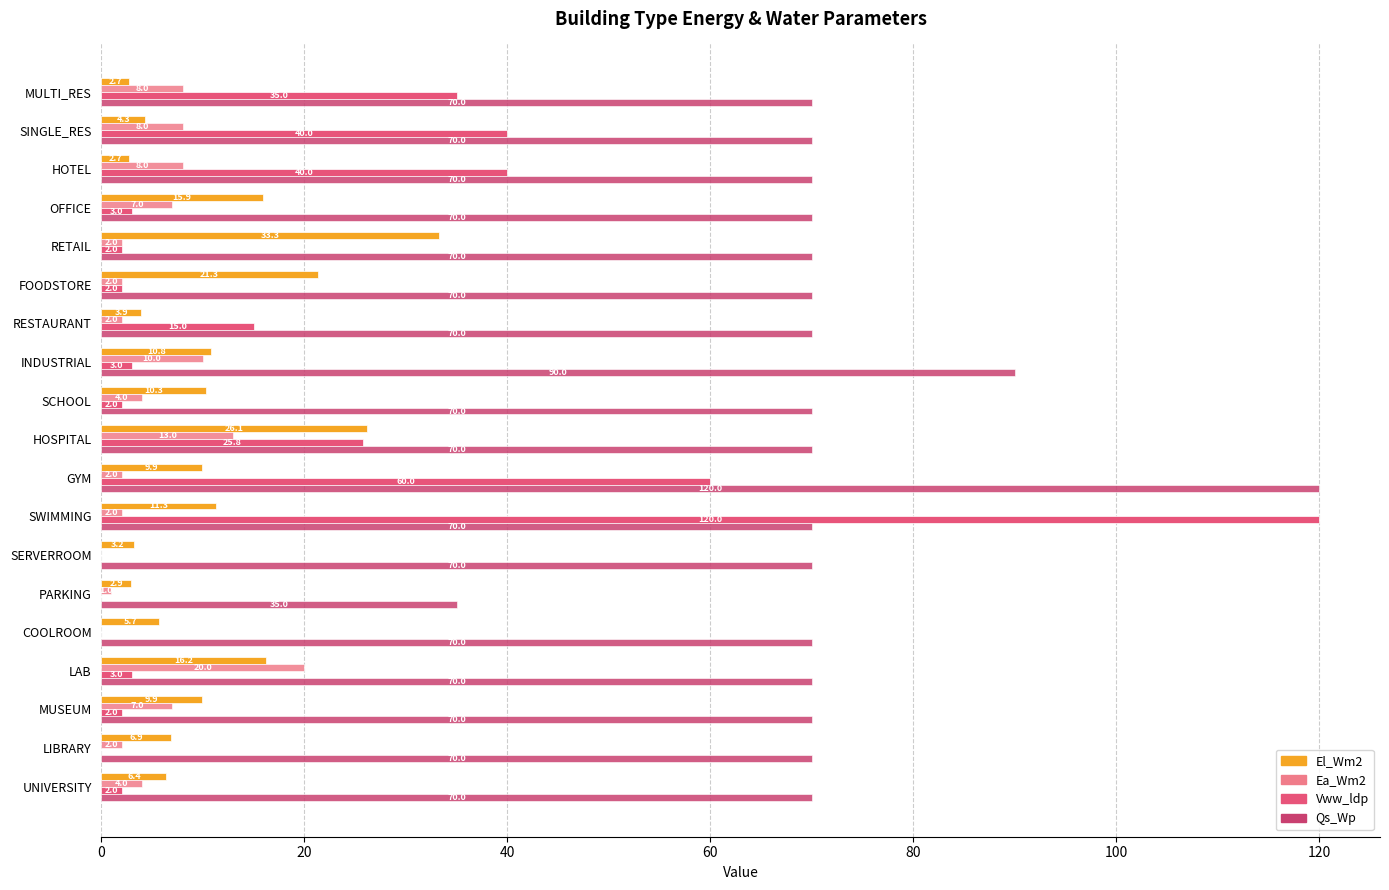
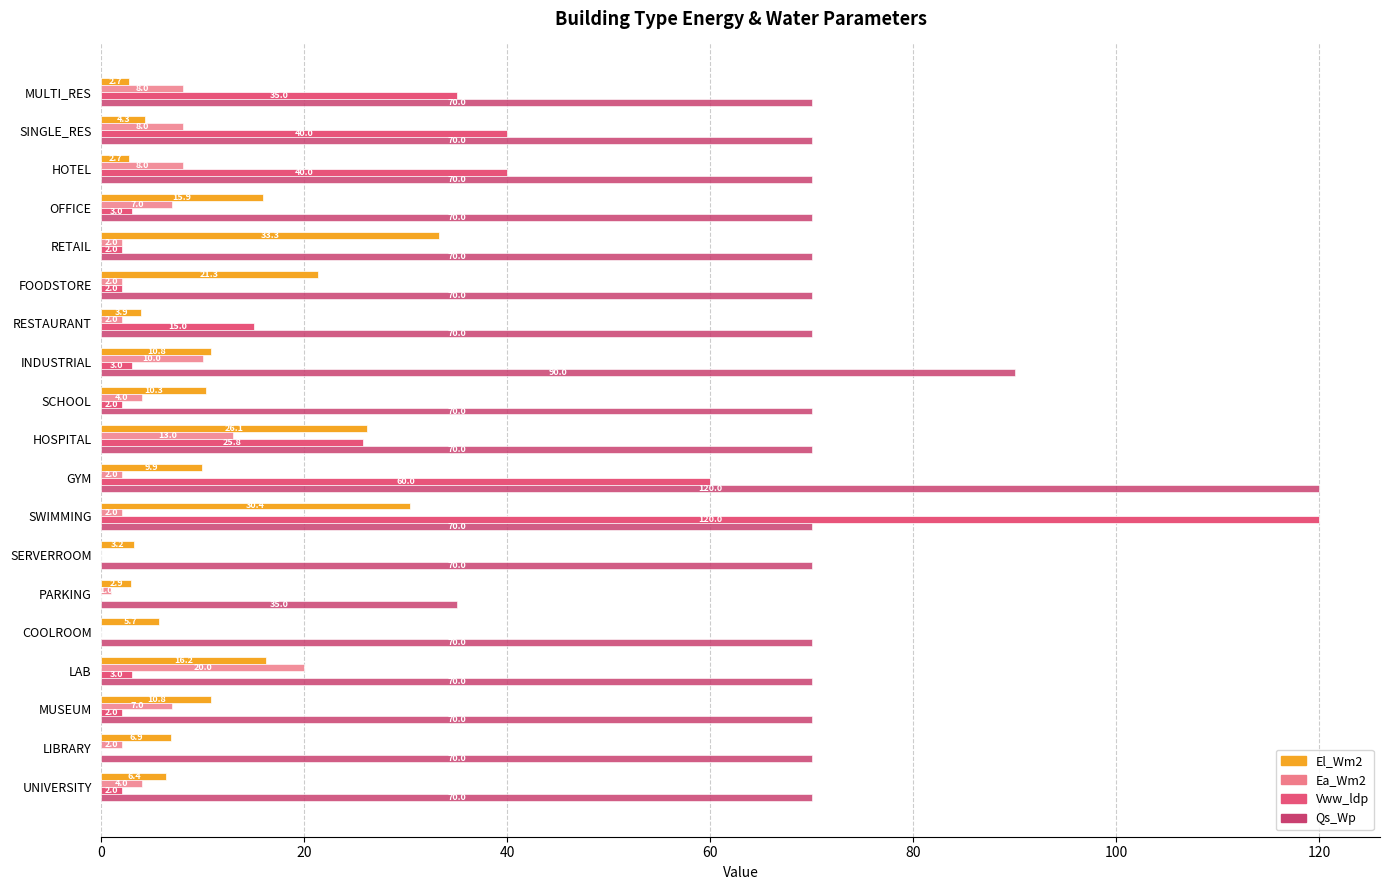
  {
    "El_Wm2": {
      "MULTI_RES": 2.7,
      "SINGLE_RES": 4.3,
      "HOTEL": 2.7,
      "OFFICE": 15.9,
      "RETAIL": 33.3,
      "FOODSTORE": 21.3,
      "RESTAURANT": 3.9,
      "SCHOOL": 10.3,
      "HOSPITAL": 26.1,
      "GYM": 9.9,
-     "SWIMMING": 11.3,
+     "SWIMMING": 30.4,
      "SERVERROOM": 3.2,
      "PARKING": 2.9,
      "COOLROOM": 5.7,
      "LAB": 16.2,
-     "MUSEUM": 9.9,
+     "MUSEUM": 10.8,
      "LIBRARY": 6.9,
      "UNIVERSITY": 6.4
    }
  }
